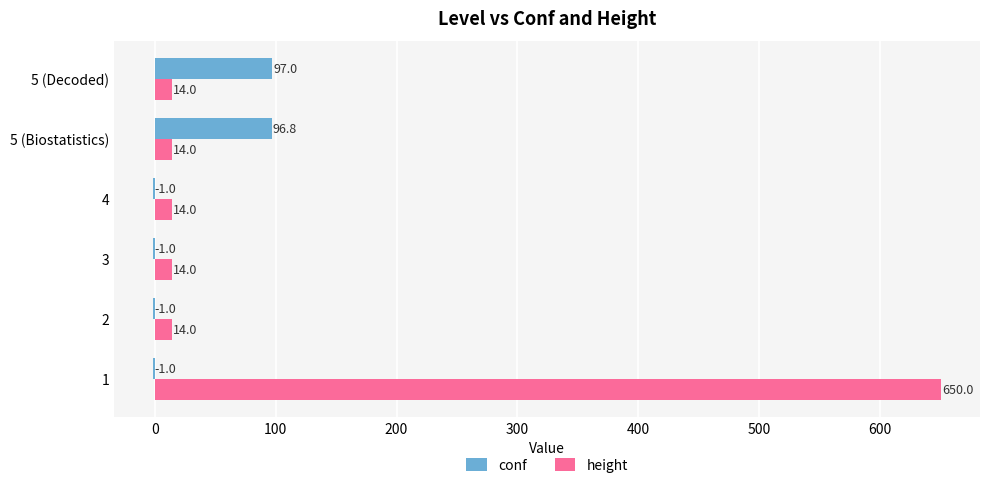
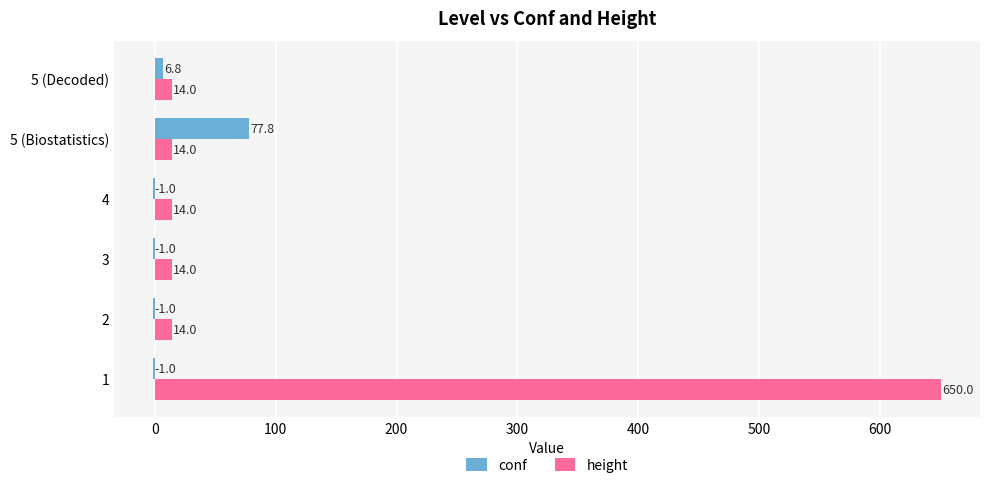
  {
    "conf": {
-     "5 (Decoded)": 97.0,
-     "5 (Biostatistics)": 96.8,
+     "5 (Decoded)": 6.8,
+     "5 (Biostatistics)": 77.8,
      "4": -1.0,
      "3": -1.0,
      "2": -1.0,
      "1": -1.0
    },
    "height": {
      "5 (Decoded)": 14.0,
      "5 (Biostatistics)": 14.0,
      "4": 14.0,
      "3": 14.0,
      "2": 14.0,
      "1": 650.0
    }
  }
